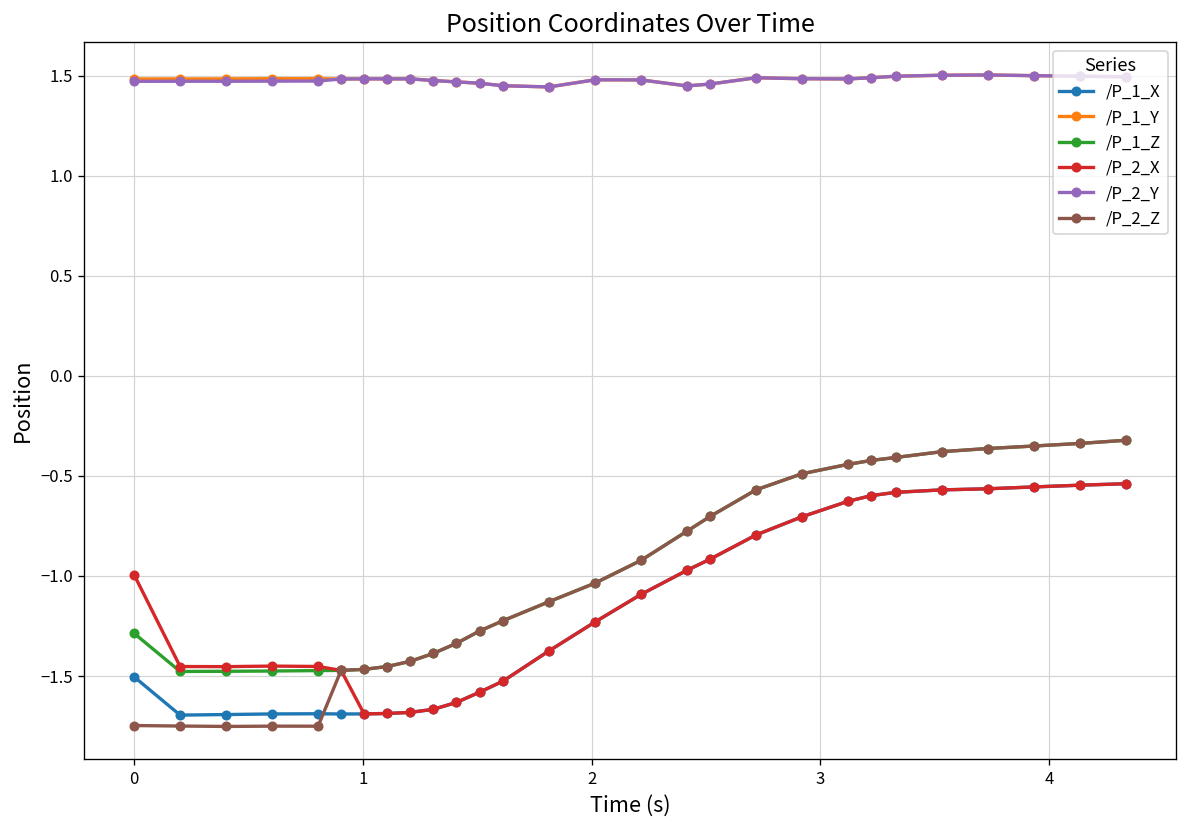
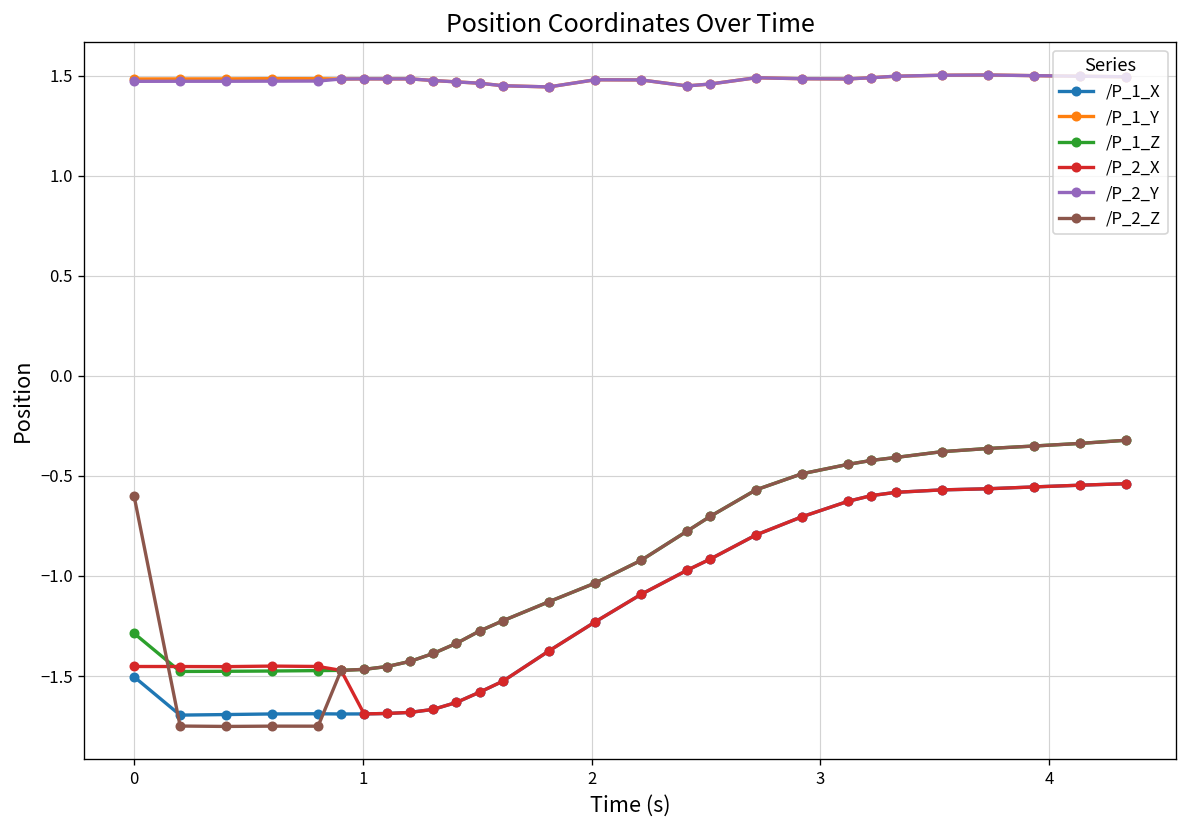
  {
    "/P_1_X": {
      "0": -1.50
    },
    "/P_1_Z": {
      "0": -1.29
    },
    "/P_2_X": {
-     "0": -0.99
+     "0": -1.45
    },
    "/P_2_Z": {
-     "0": -1.75
+     "0": -0.60
    }
  }
